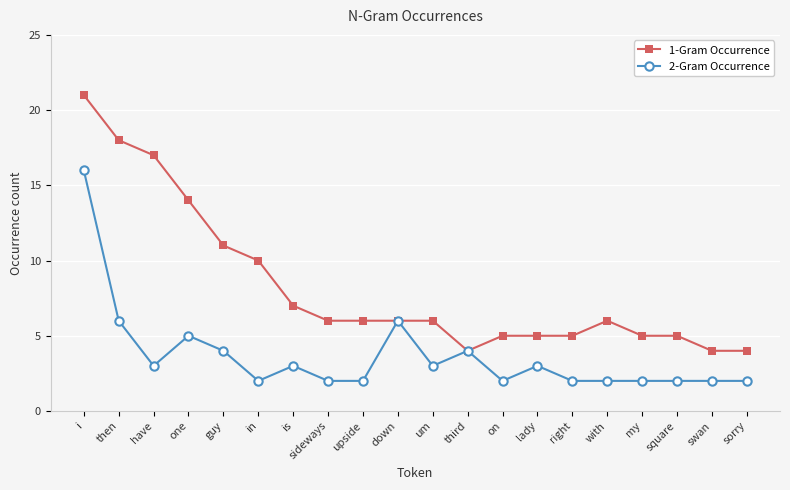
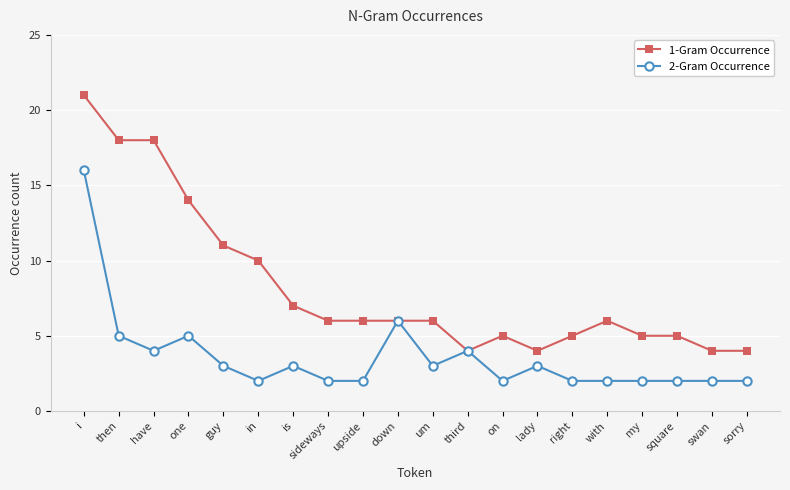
  {
    "1-Gram Occurrence": {
      "i": 21,
      "then": 18,
-     "have": 17,
+     "have": 18,
      "one": 14,
      "guy": 11,
      "in": 10,
      "is": 7,
      "sideways": 6,
      "upside": 6,
      "um": 6,
      "on": 5,
-     "lady": 5,
+     "lady": 4,
      "right": 5,
      "with": 6,
      "my": 5,
      "square": 5,
      "swan": 4,
      "sorry": 4
    },
    "2-Gram Occurrence": {
      "i": 16,
-     "then": 6,
-     "have": 3,
+     "then": 5,
+     "have": 4,
      "one": 5,
-     "guy": 4,
+     "guy": 3,
      "in": 2,
      "is": 3,
      "sideways": 2,
      "upside": 2,
      "um": 3,
      "on": 2,
      "lady": 3,
      "right": 2,
      "with": 2,
      "my": 2,
      "square": 2,
      "swan": 2,
      "sorry": 2
    }
  }
